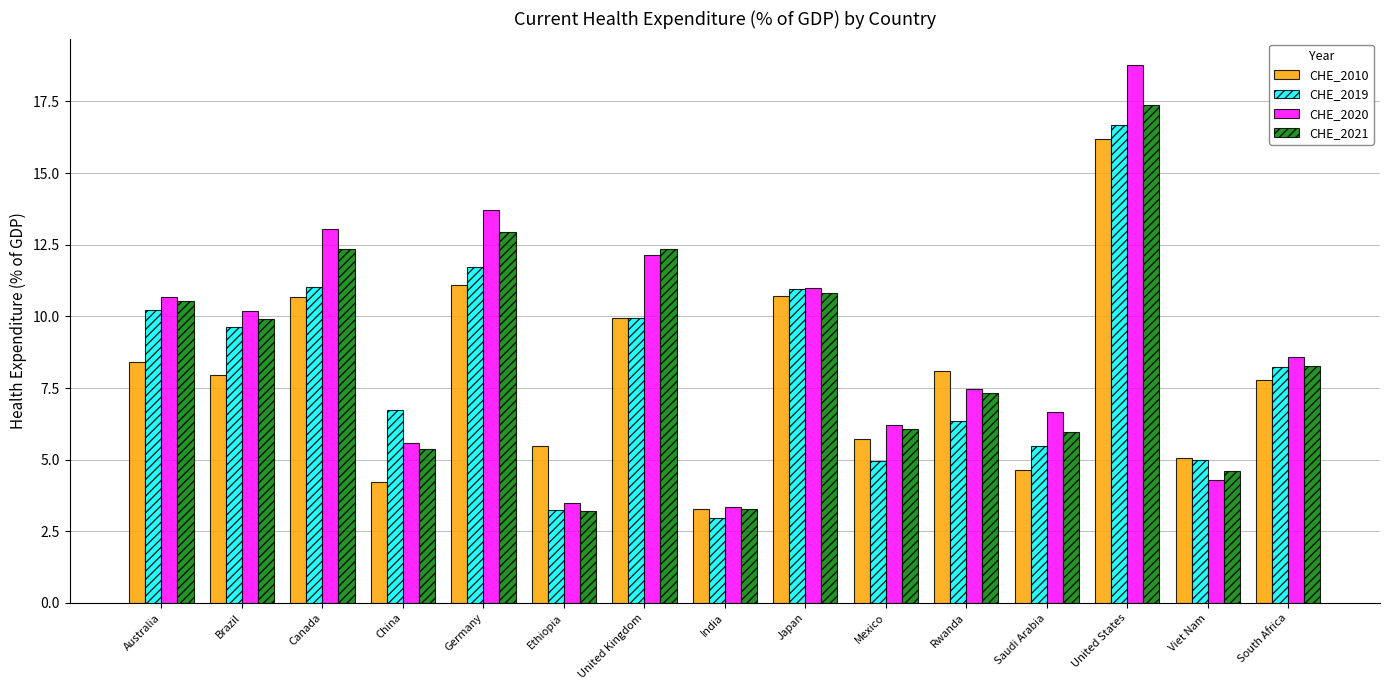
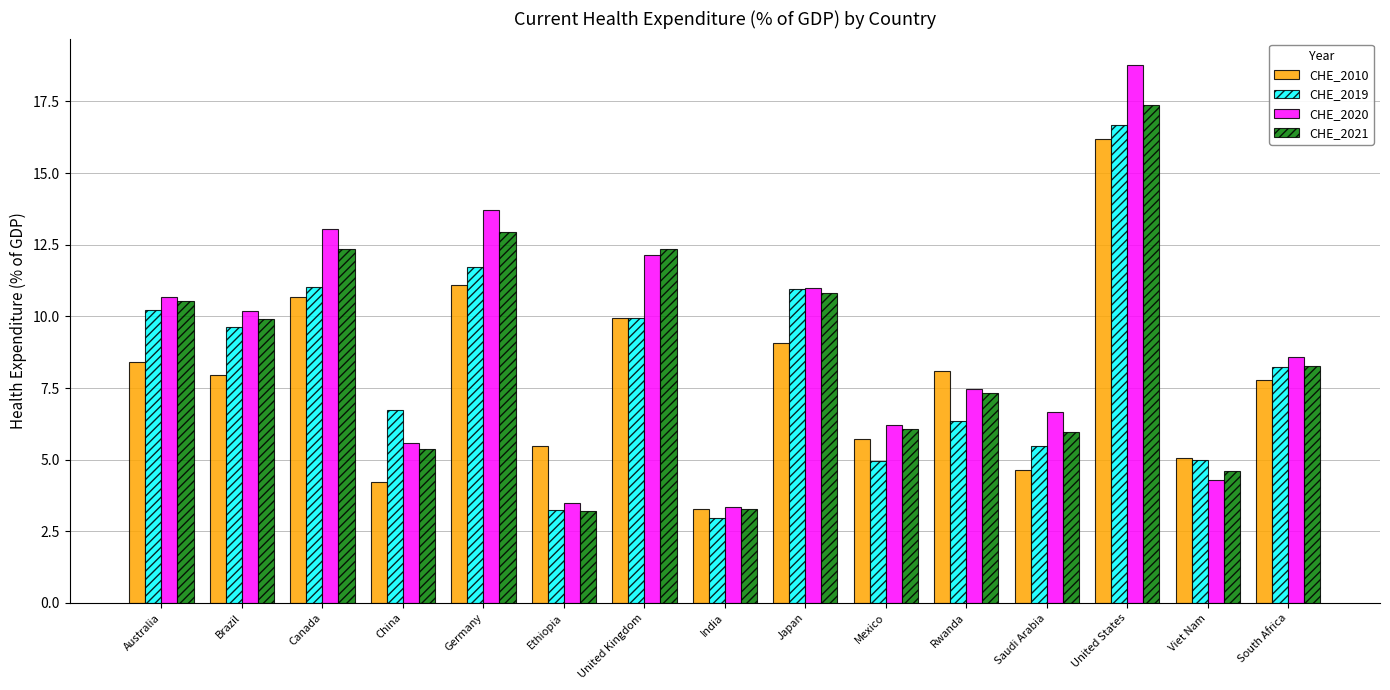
  {
    "CHE_2010": {
      "Australia": 8.4,
      "Brazil": 7.9,
      "Canada": 10.7,
      "China": 4.2,
      "Germany": 11.1,
      "Ethiopia": 5.5,
      "United Kingdom": 9.9,
      "India": 3.3,
-     "Japan": 10.7,
+     "Japan": 9.1,
      "Mexico": 5.7,
      "Rwanda": 8.1,
      "Saudi Arabia": 4.6,
      "United States": 16.2,
      "Viet Nam": 5.1,
      "South Africa": 7.8
    },
    "CHE_2019": {
      "Australia": 10.2,
      "Brazil": 9.6,
      "Canada": 11.0,
      "China": 6.7,
      "Germany": 11.7,
      "Ethiopia": 3.2,
      "United Kingdom": 10.0,
      "India": 3.0,
      "Japan": 11.0,
      "Mexico": 5.0,
      "Rwanda": 6.3,
      "Saudi Arabia": 5.5,
      "United States": 16.7,
      "Viet Nam": 5.0,
      "South Africa": 8.2
    },
    "CHE_2020": {
      "Australia": 10.7,
      "Brazil": 10.2,
      "Canada": 13.0,
      "China": 5.6,
      "Germany": 13.7,
      "Ethiopia": 3.5,
      "United Kingdom": 12.2,
      "India": 3.3,
      "Japan": 11.0,
      "Mexico": 6.2,
      "Rwanda": 7.5,
      "Saudi Arabia": 6.6,
      "United States": 18.8,
      "Viet Nam": 4.3,
      "South Africa": 8.6
    },
    "CHE_2021": {
      "Australia": 10.5,
      "Brazil": 9.9,
      "Canada": 12.3,
      "China": 5.4,
      "Germany": 12.9,
      "Ethiopia": 3.2,
      "United Kingdom": 12.4,
      "India": 3.3,
      "Japan": 10.8,
      "Mexico": 6.1,
      "Rwanda": 7.3,
      "Saudi Arabia": 6.0,
      "United States": 17.4,
      "Viet Nam": 4.6,
      "South Africa": 8.3
    }
  }
